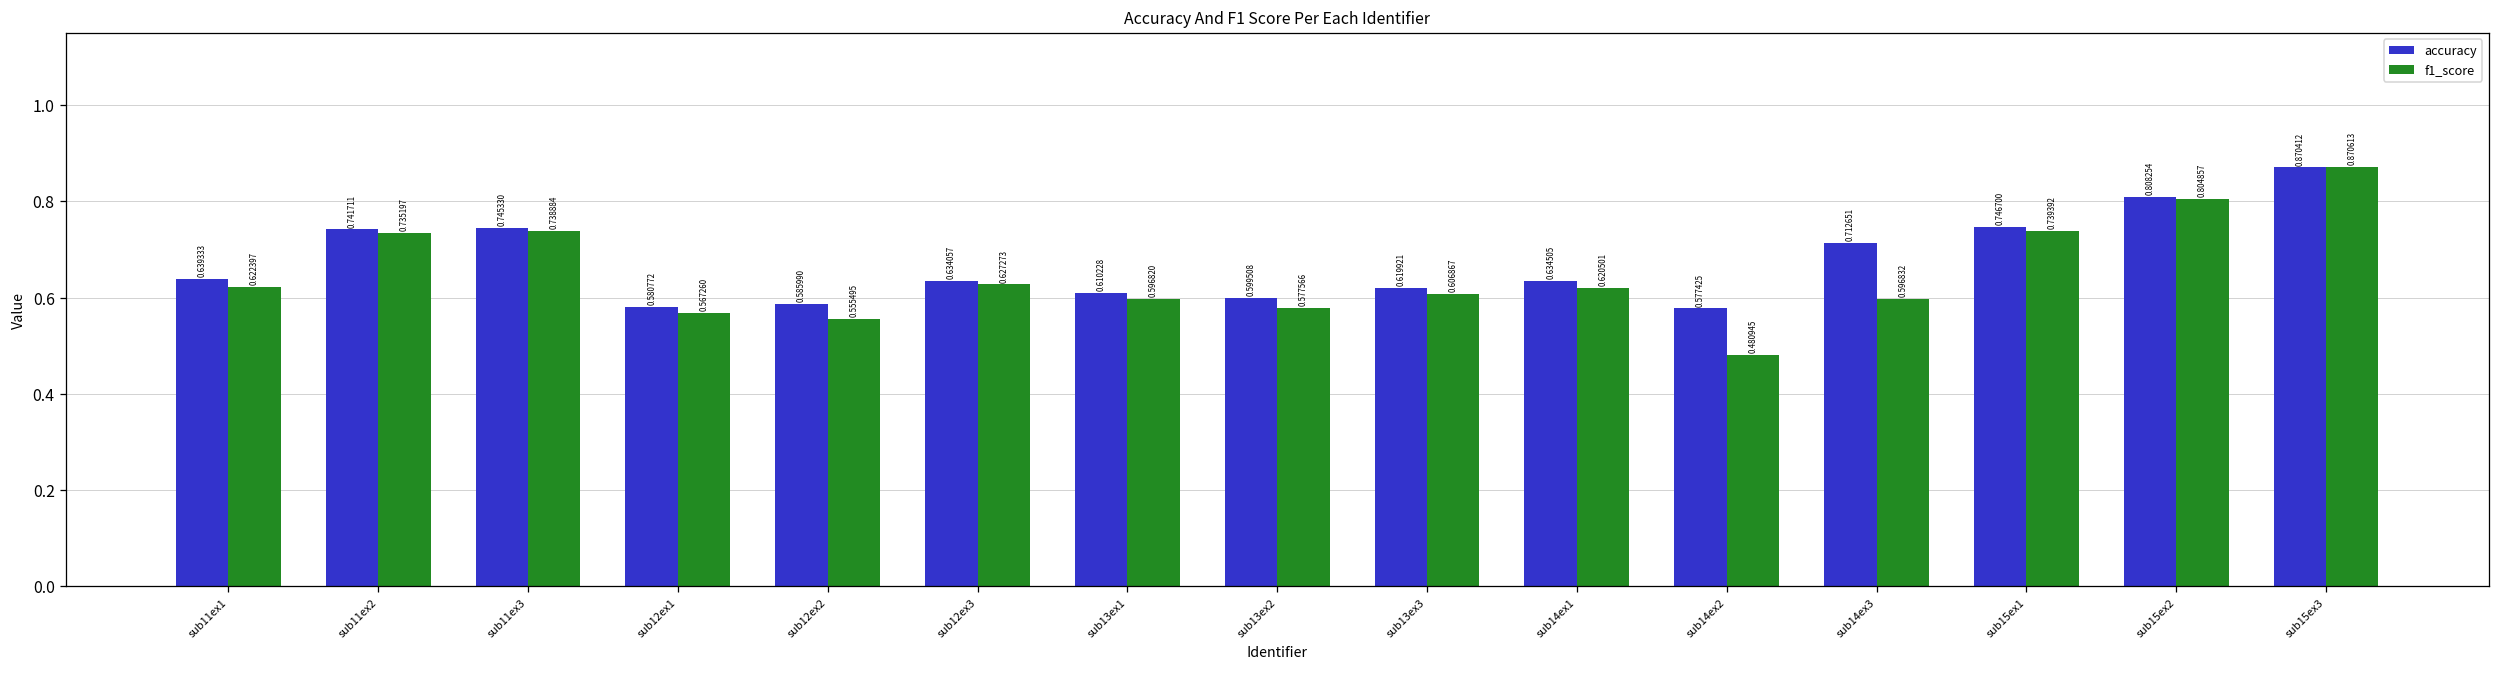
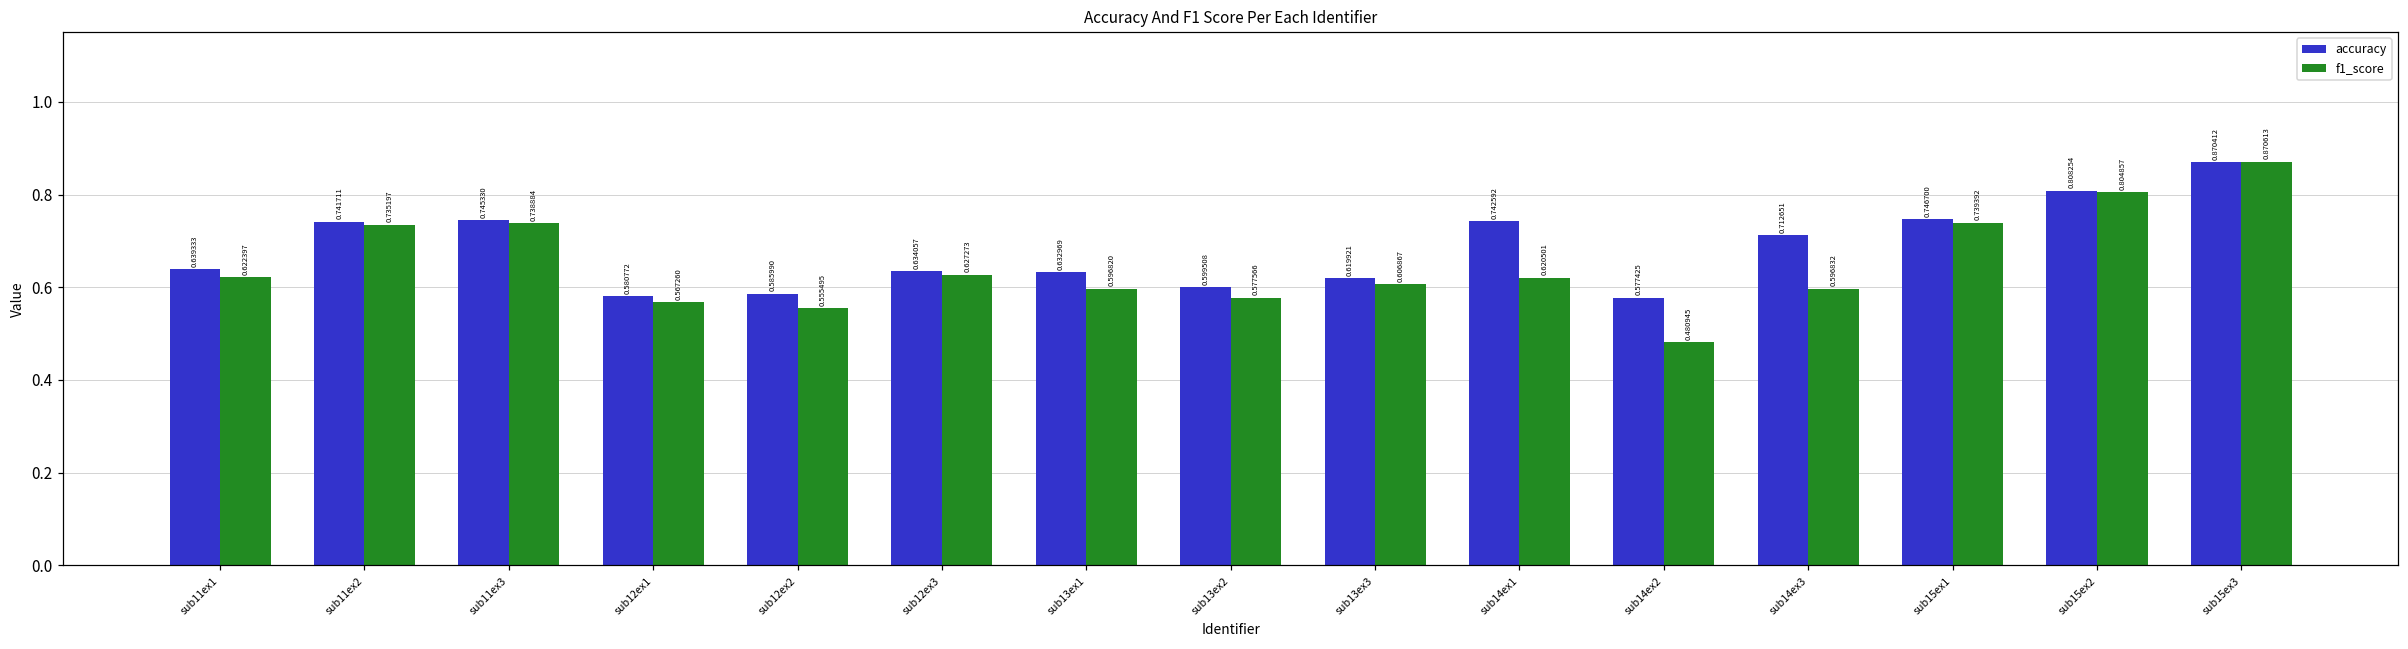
  {
    "accuracy": {
      "sub11ex1": 0.639333,
      "sub11ex2": 0.741711,
      "sub11ex3": 0.745330,
      "sub12ex1": 0.580772,
      "sub12ex2": 0.585990,
      "sub12ex3": 0.634057,
-     "sub13ex1": 0.610228,
+     "sub13ex1": 0.632969,
      "sub13ex2": 0.599508,
      "sub13ex3": 0.619921,
-     "sub14ex1": 0.634505,
+     "sub14ex1": 0.742592,
      "sub14ex2": 0.577425,
      "sub14ex3": 0.712651,
      "sub15ex1": 0.746700,
      "sub15ex2": 0.808254,
      "sub15ex3": 0.870412
    },
    "f1_score": {
      "sub11ex1": 0.622397,
      "sub11ex2": 0.735197,
      "sub11ex3": 0.738884,
      "sub12ex1": 0.567260,
      "sub12ex2": 0.555495,
      "sub12ex3": 0.627273,
      "sub13ex1": 0.596820,
      "sub13ex2": 0.577566,
      "sub13ex3": 0.606867,
      "sub14ex1": 0.620501,
      "sub14ex2": 0.480945,
      "sub14ex3": 0.596832,
      "sub15ex1": 0.739392,
      "sub15ex2": 0.804857,
      "sub15ex3": 0.870613
    }
  }
